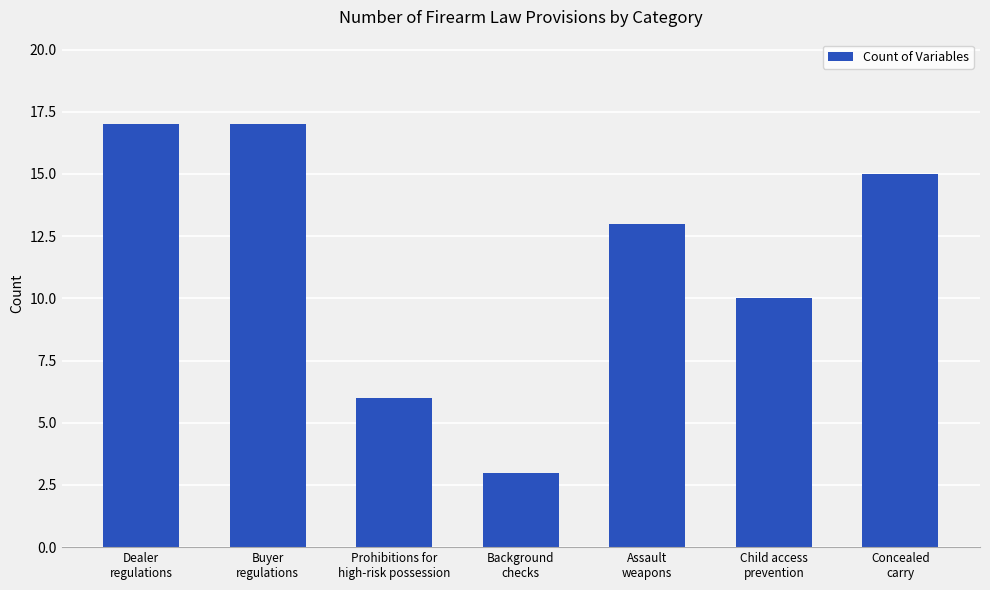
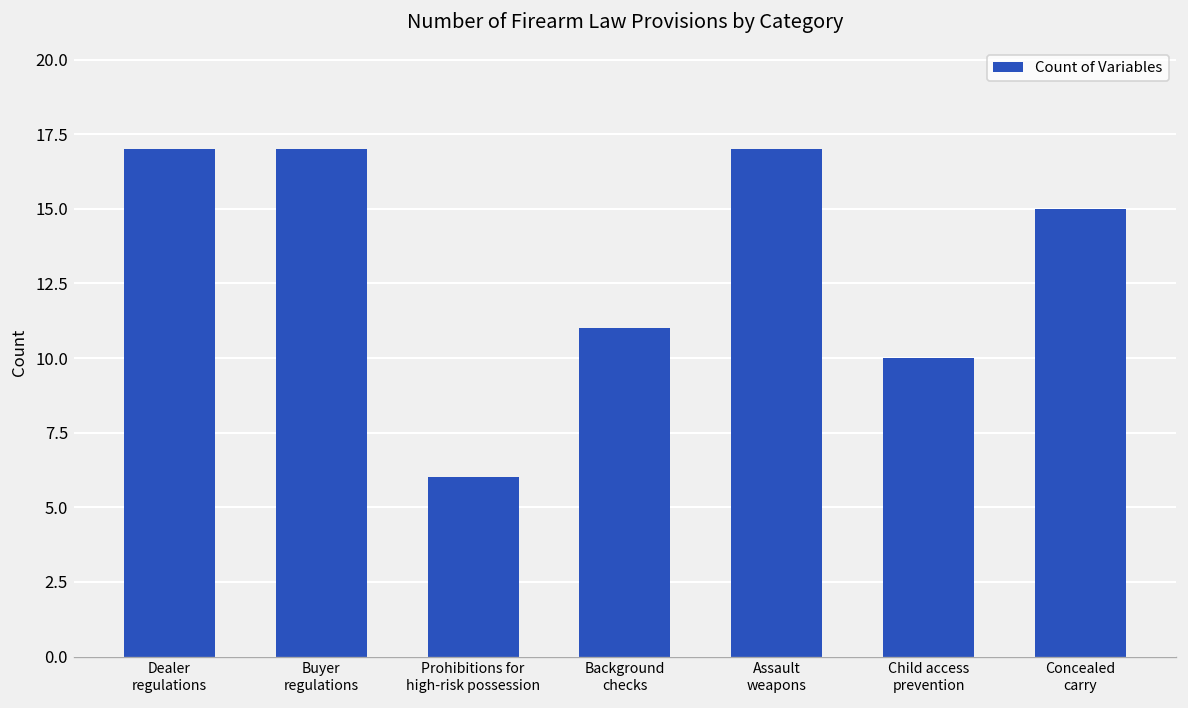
  {
    "Dealer regulations": 17,
    "Buyer regulations": 17,
    "Prohibitions for high-risk possession": 6,
-   "Background checks": 3,
-   "Assault weapons": 13,
+   "Background checks": 11,
+   "Assault weapons": 17,
    "Child access prevention": 10,
    "Concealed carry": 15
  }
